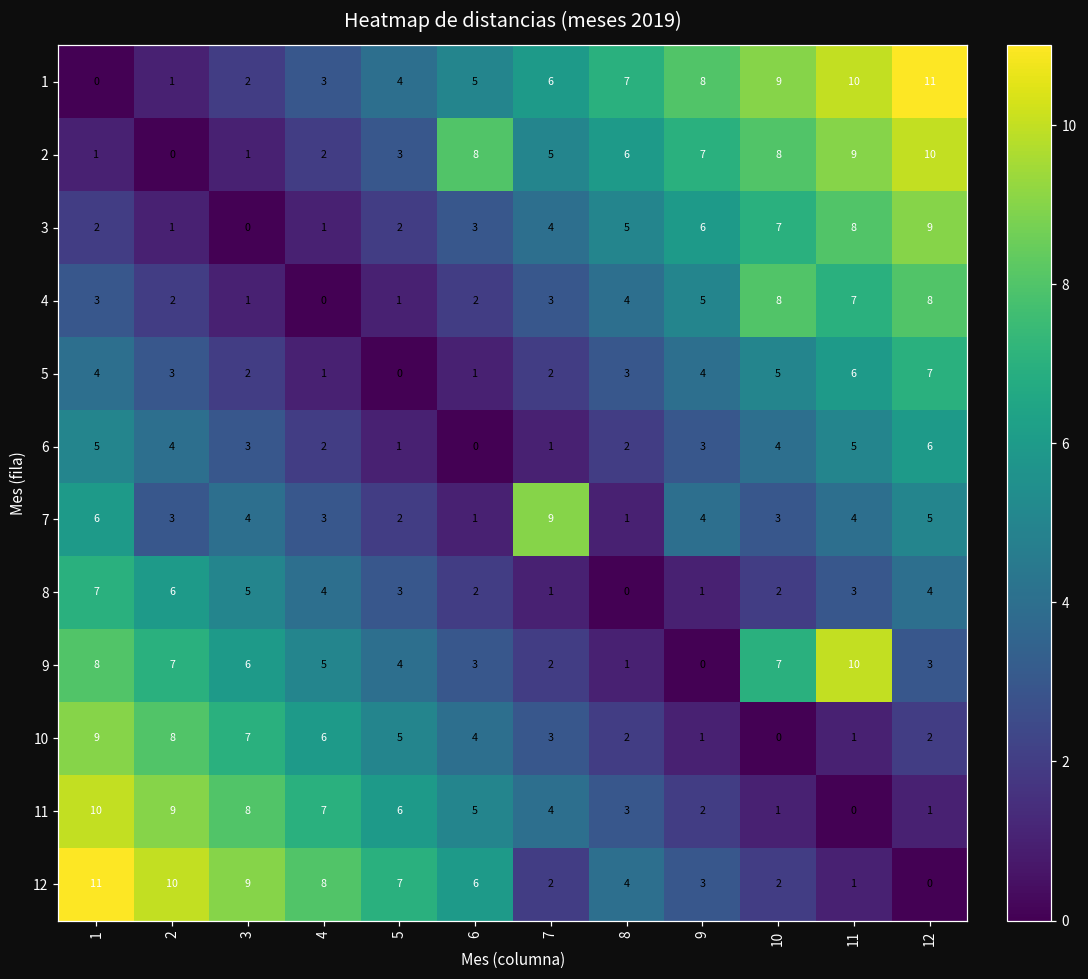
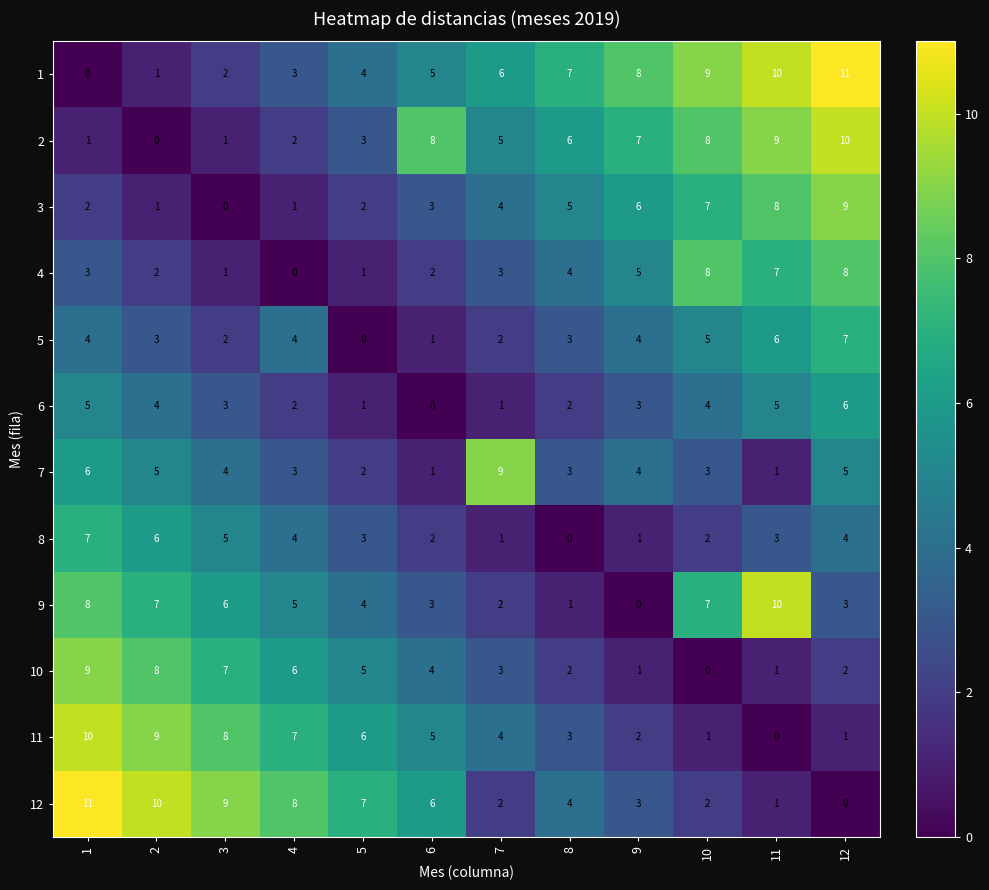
  {
    "1": {
      "1": 0,
      "2": 1,
      "3": 2,
      "4": 3,
      "5": 4,
      "6": 5,
      "7": 6,
      "8": 7,
      "9": 8,
      "10": 9,
      "11": 10,
      "12": 11
    },
    "2": {
      "1": 1,
      "2": 0,
      "3": 1,
      "4": 2,
      "5": 3,
      "6": 8,
      "7": 5,
      "8": 6,
      "9": 7,
      "10": 8,
      "11": 9,
      "12": 10
    },
    "3": {
      "1": 2,
      "2": 1,
      "3": 0,
      "4": 1,
      "5": 2,
      "6": 3,
      "7": 4,
      "8": 5,
      "9": 6,
      "10": 7,
      "11": 8,
      "12": 9
    },
    "4": {
      "1": 3,
      "2": 2,
      "3": 1,
      "4": 0,
      "5": 1,
      "6": 2,
      "7": 3,
      "8": 4,
      "9": 5,
      "10": 8,
      "11": 7,
      "12": 8
    },
    "5": {
      "1": 4,
      "2": 3,
      "3": 2,
-     "4": 1,
+     "4": 4,
      "5": 0,
      "6": 1,
      "7": 2,
      "8": 3,
      "9": 4,
      "10": 5,
      "11": 6,
      "12": 7
    },
    "6": {
      "1": 5,
      "2": 4,
      "3": 3,
      "4": 2,
      "5": 1,
      "6": 0,
      "7": 1,
      "8": 2,
      "9": 3,
      "10": 4,
      "11": 5,
      "12": 6
    },
    "7": {
      "1": 6,
-     "2": 3,
+     "2": 5,
      "3": 4,
      "4": 3,
      "5": 2,
      "6": 1,
      "7": 9,
-     "8": 1,
+     "8": 3,
      "9": 4,
      "10": 3,
-     "11": 4,
+     "11": 1,
      "12": 5
    },
    "8": {
      "1": 7,
      "2": 6,
      "3": 5,
      "4": 4,
      "5": 3,
      "6": 2,
      "7": 1,
      "8": 0,
      "9": 1,
      "10": 2,
      "11": 3,
      "12": 4
    },
    "9": {
      "1": 8,
      "2": 7,
      "3": 6,
      "4": 5,
      "5": 4,
      "6": 3,
      "7": 2,
      "8": 1,
      "9": 0,
      "10": 7,
      "11": 10,
      "12": 3
    },
    "10": {
      "1": 9,
      "2": 8,
      "3": 7,
      "4": 6,
      "5": 5,
      "6": 4,
      "7": 3,
      "8": 2,
      "9": 1,
      "10": 0,
      "11": 1,
      "12": 2
    },
    "11": {
      "1": 10,
      "2": 9,
      "3": 8,
      "4": 7,
      "5": 6,
      "6": 5,
      "7": 4,
      "8": 3,
      "9": 2,
      "10": 1,
      "11": 0,
      "12": 1
    },
    "12": {
      "1": 11,
      "2": 10,
      "3": 9,
      "4": 8,
      "5": 7,
      "6": 6,
      "7": 2,
      "8": 4,
      "9": 3,
      "10": 2,
      "11": 1,
      "12": 0
    }
  }
